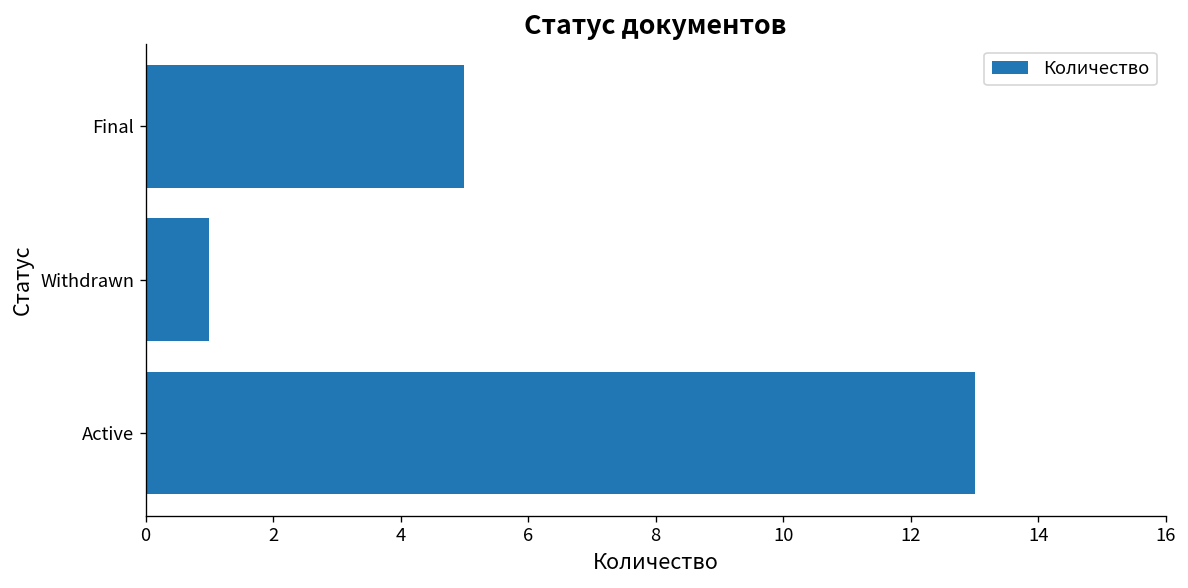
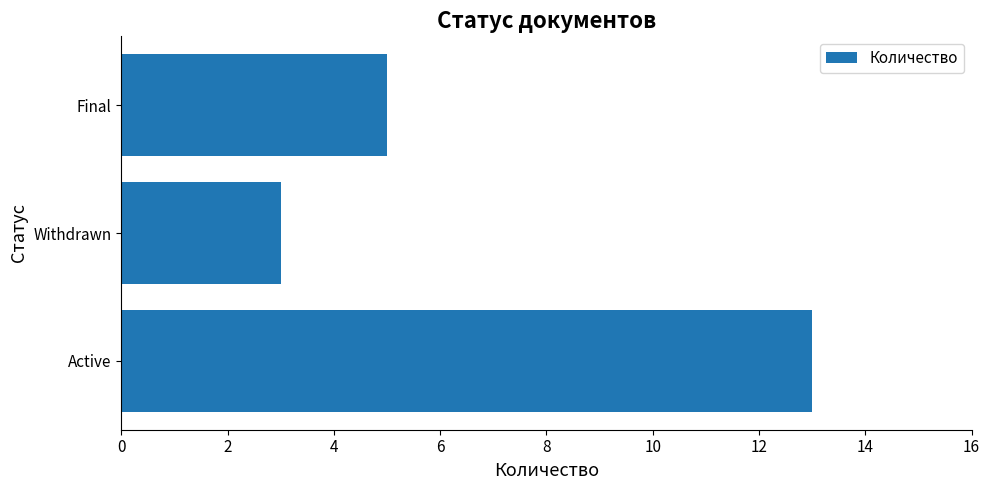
  {
    "Final": 5,
-   "Withdrawn": 1,
+   "Withdrawn": 3,
    "Active": 13
  }
